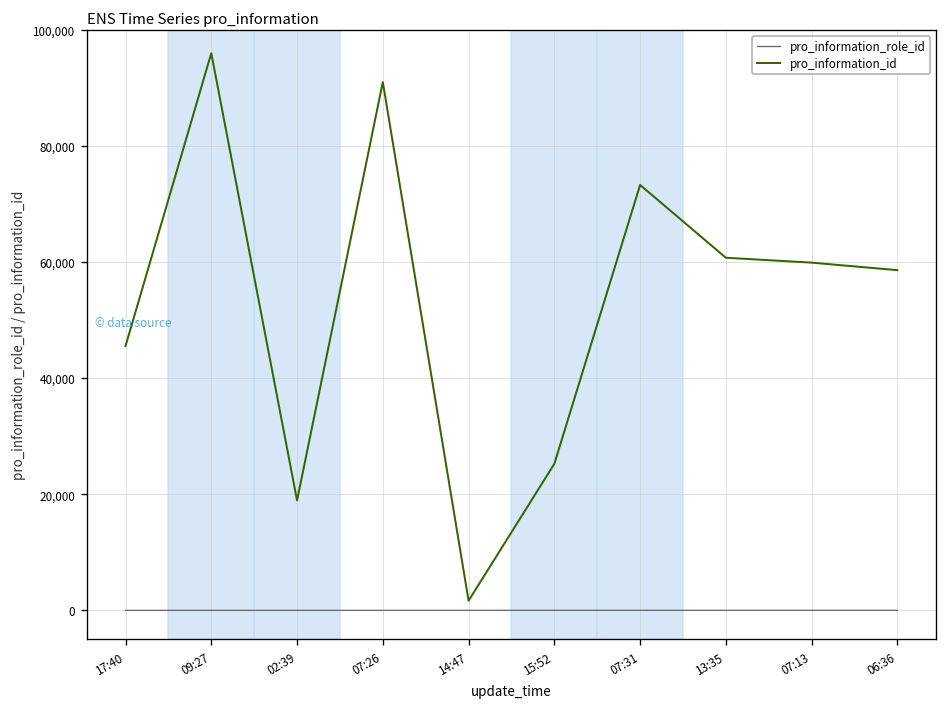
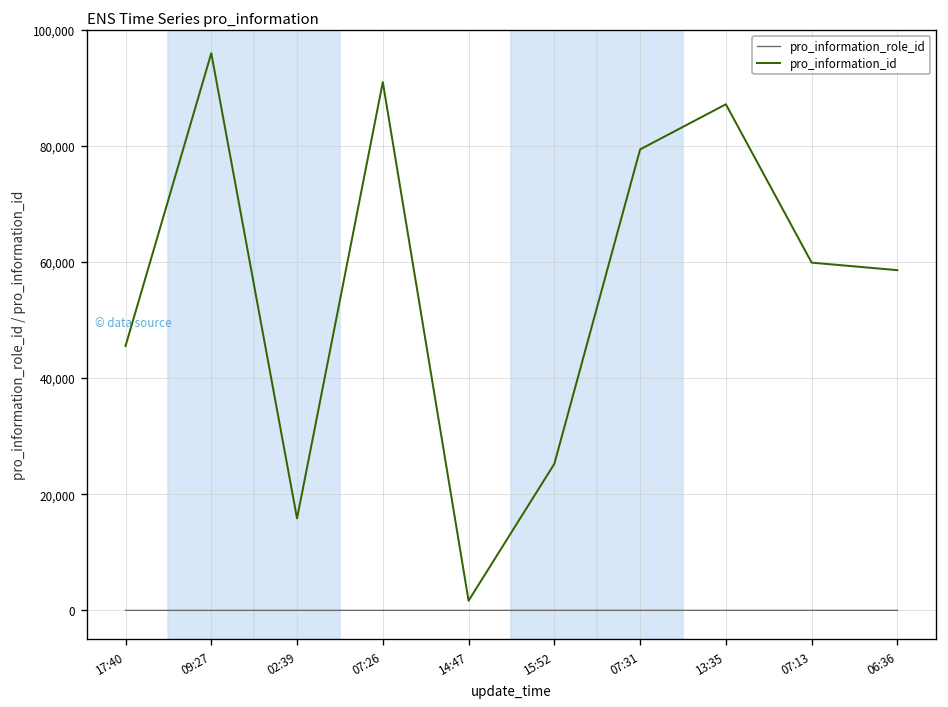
  {
    "pro_information_role_id": {
      "17:40": "0",
      "09:27": "0",
      "02:39": "0",
      "07:26": "0",
      "14:47": "0",
      "15:52": "0",
      "07:31": "0",
      "13:35": "0",
      "07:13": "0",
      "06:36": "0"
    },
    "pro_information_id": {
      "17:40": "46,000",
      "09:27": "96,000",
-     "02:39": "19,000",
+     "02:39": "16,000",
      "07:26": "91,000",
      "14:47": "2,000",
      "15:52": "25,000",
-     "07:31": "73,000",
-     "13:35": "61,000",
+     "07:31": "79,000",
+     "13:35": "87,000",
      "07:13": "60,000",
      "06:36": "59,000"
    }
  }
